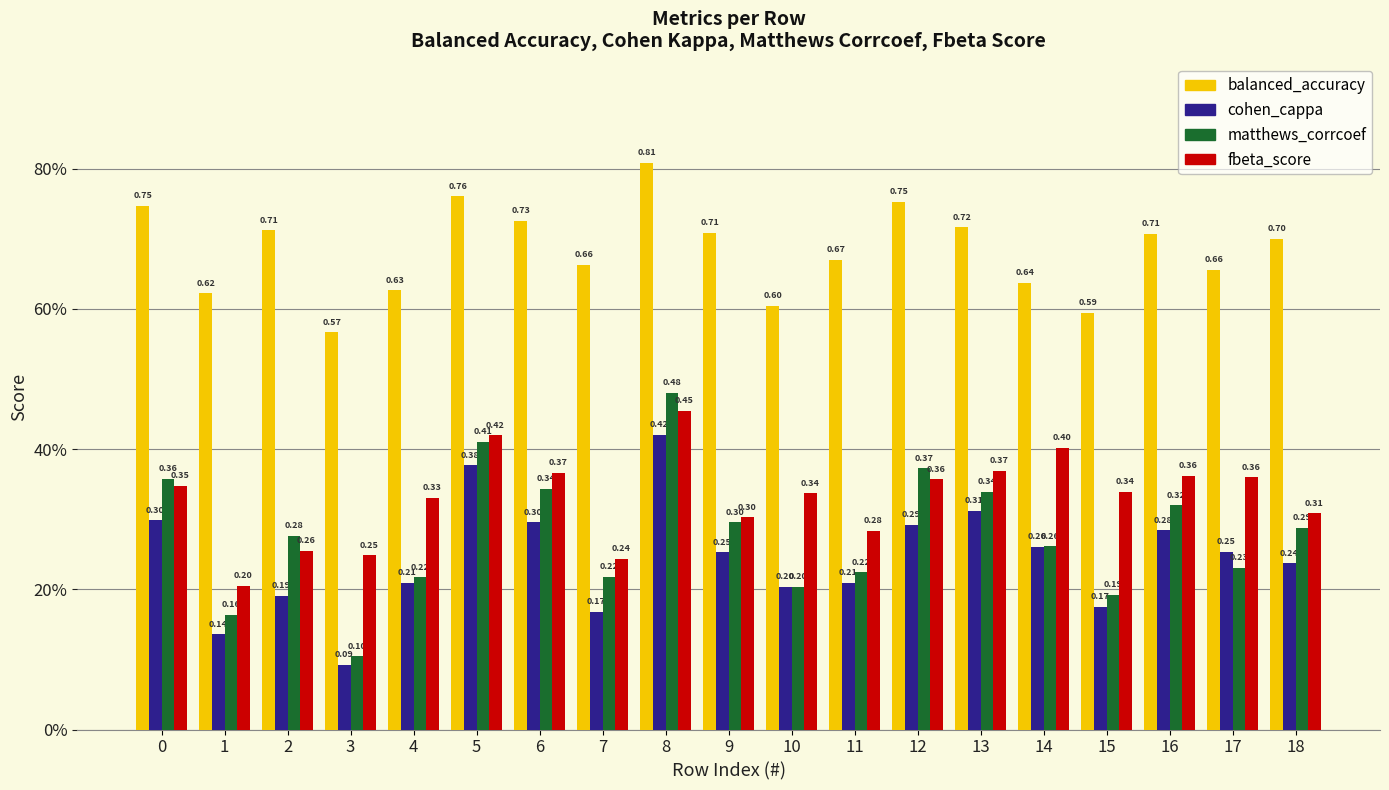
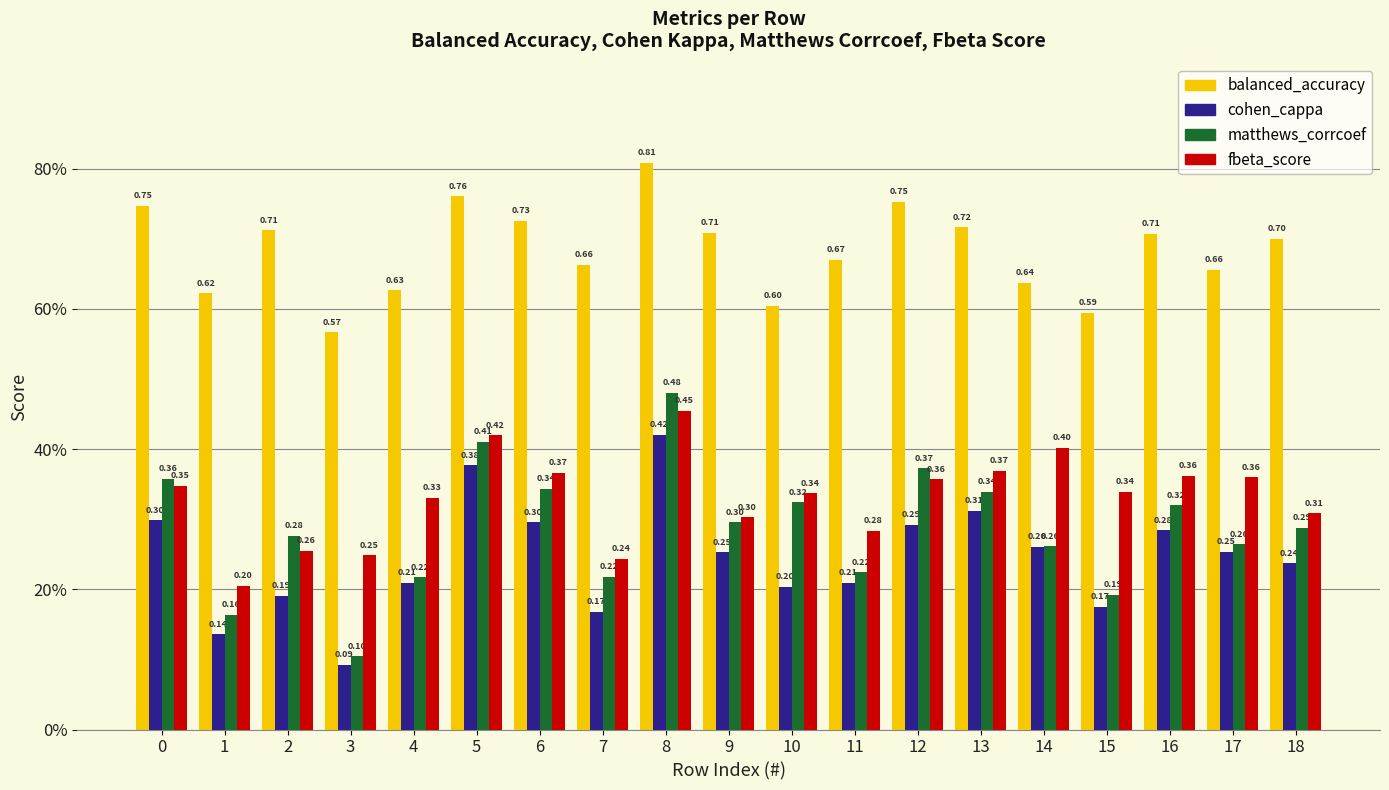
  {
    "balanced_accuracy": {
      "0": 0.75,
      "1": 0.62,
      "2": 0.71,
      "3": 0.57,
      "4": 0.63,
      "5": 0.76,
      "6": 0.73,
      "7": 0.66,
      "8": 0.81,
      "9": 0.71,
      "10": 0.60,
      "11": 0.67,
      "12": 0.75,
      "13": 0.72,
      "14": 0.64,
      "15": 0.59,
      "16": 0.71,
      "17": 0.66,
      "18": 0.70
    },
    "cohen_cappa": {
      "0": 0.30,
      "1": 0.14,
      "2": 0.19,
      "3": 0.09,
      "4": 0.21,
      "5": 0.38,
      "6": 0.30,
      "7": 0.17,
      "8": 0.42,
      "9": 0.25,
      "10": 0.20,
      "11": 0.21,
      "12": 0.29,
      "13": 0.31,
      "15": 0.17,
      "16": 0.28,
      "17": 0.25,
      "18": 0.24
    },
    "matthews_corrcoef": {
      "0": 0.36,
      "1": 0.16,
      "2": 0.28,
      "3": 0.10,
      "4": 0.22,
      "5": 0.41,
      "6": 0.34,
      "7": 0.22,
      "8": 0.48,
-     "10": 0.20,
+     "10": 0.32,
      "11": 0.22,
      "12": 0.37,
      "13": 0.34,
      "15": 0.19,
      "16": 0.32,
-     "17": 0.23,
+     "17": 0.26,
      "18": 0.29
    },
    "fbeta_score": {
      "0": 0.35,
      "1": 0.20,
      "2": 0.26,
      "3": 0.25,
      "4": 0.33,
      "5": 0.42,
      "6": 0.37,
      "7": 0.24,
      "8": 0.45,
      "9": 0.30,
      "10": 0.34,
      "11": 0.28,
      "12": 0.36,
      "13": 0.37,
      "14": 0.40,
      "15": 0.34,
      "16": 0.36,
      "17": 0.36,
      "18": 0.31
    }
  }
